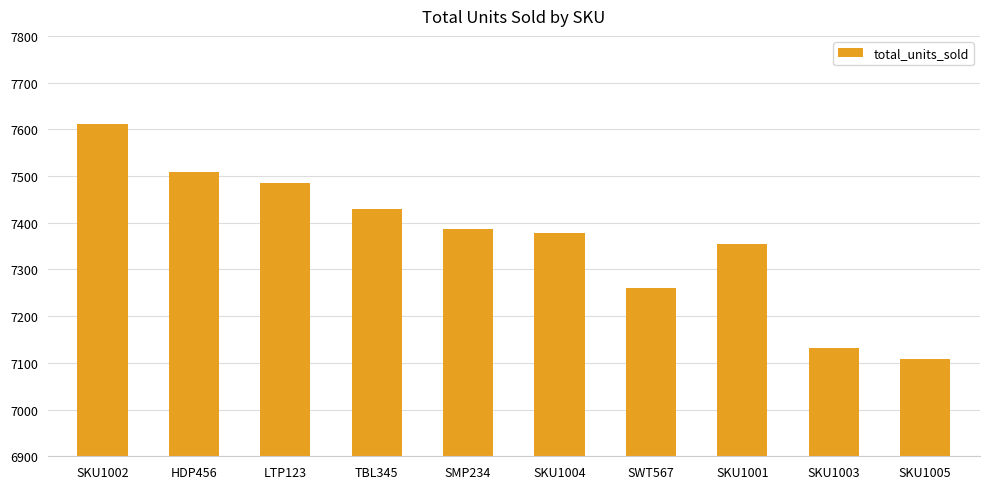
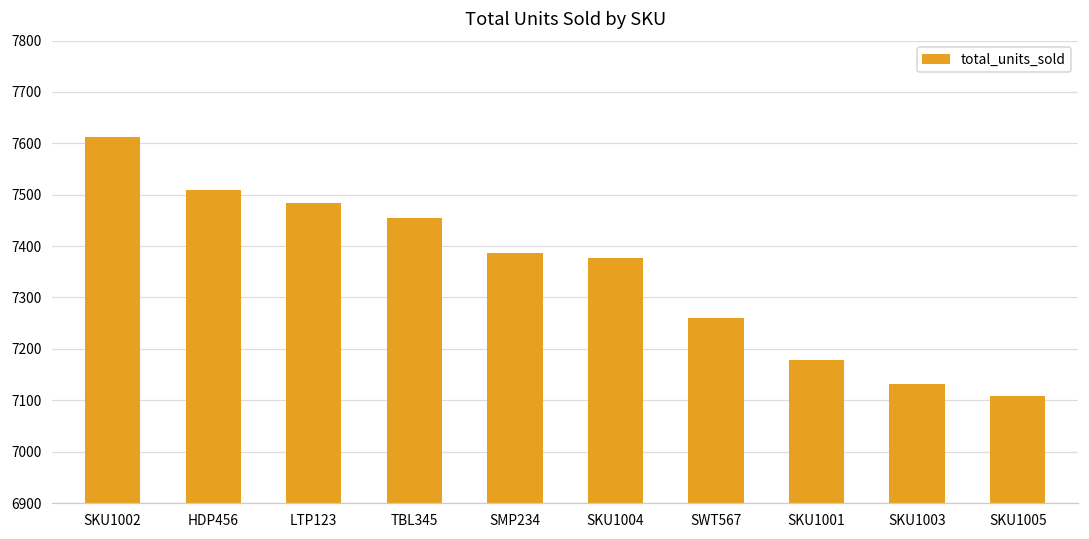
  {
    "SKU1002": 7610,
    "HDP456": 7510,
    "LTP123": 7480,
-   "TBL345": 7430,
+   "TBL345": 7450,
    "SMP234": 7390,
    "SKU1004": 7380,
    "SWT567": 7260,
-   "SKU1001": 7360,
+   "SKU1001": 7180,
    "SKU1003": 7130,
    "SKU1005": 7110
  }
